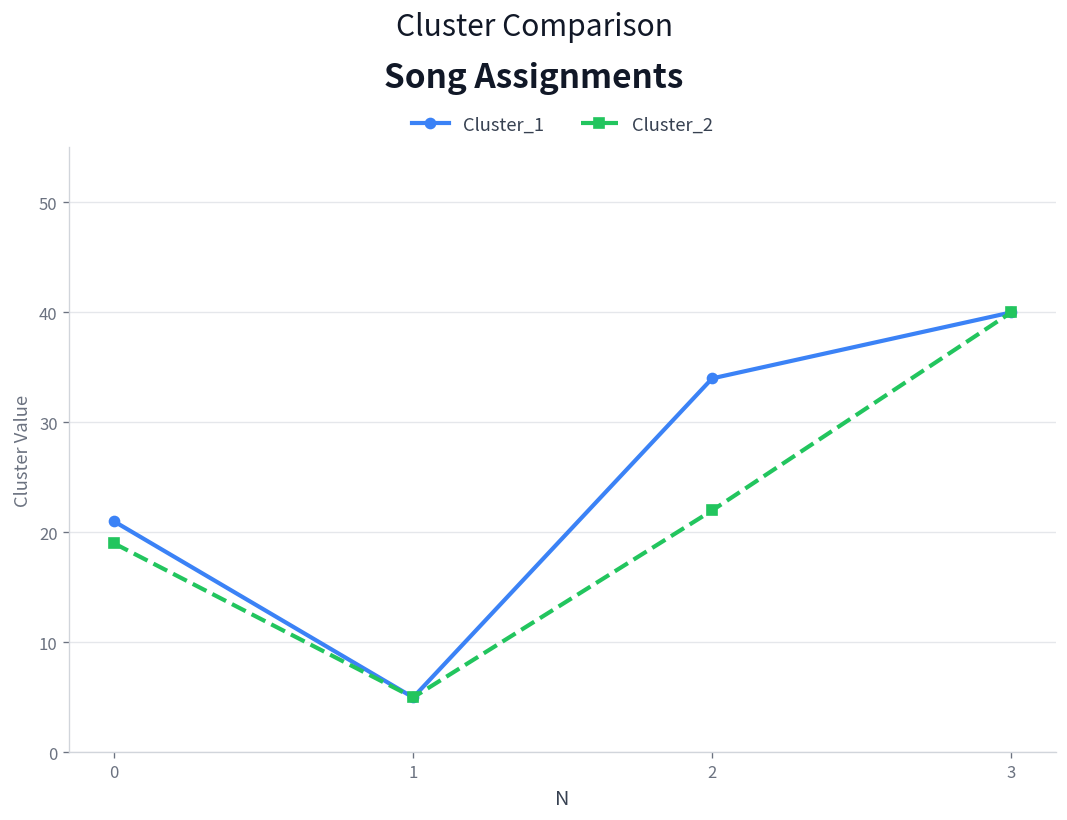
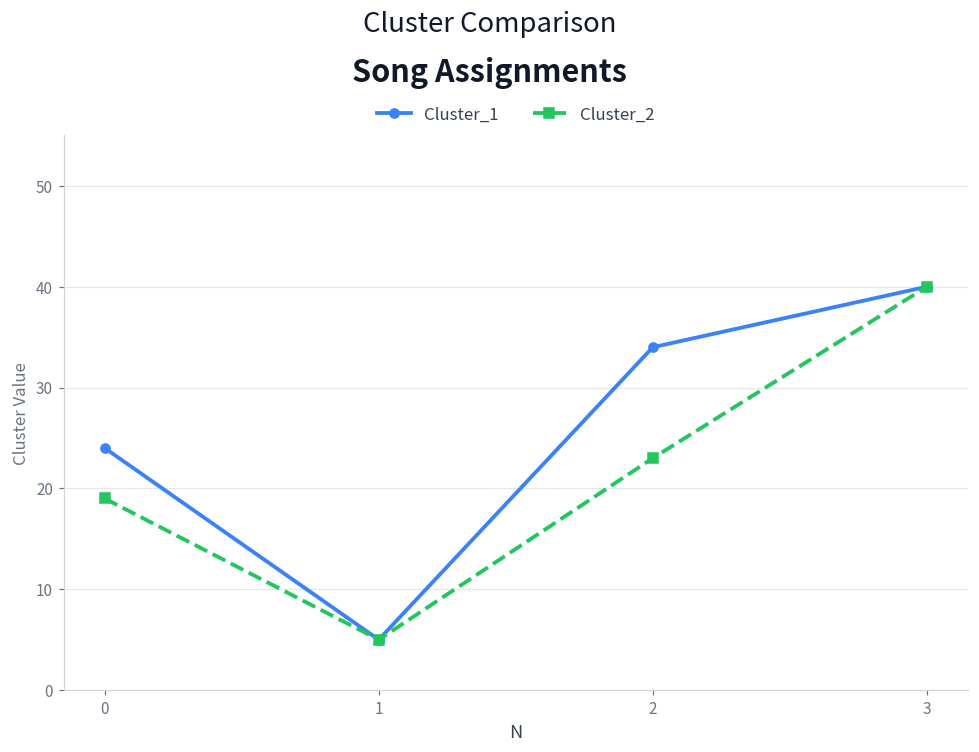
  {
    "Cluster_1": {
-     "0": 21,
+     "0": 24,
      "2": 34
    },
    "Cluster_2": {
      "0": 19,
-     "2": 22
+     "2": 23
    }
  }
